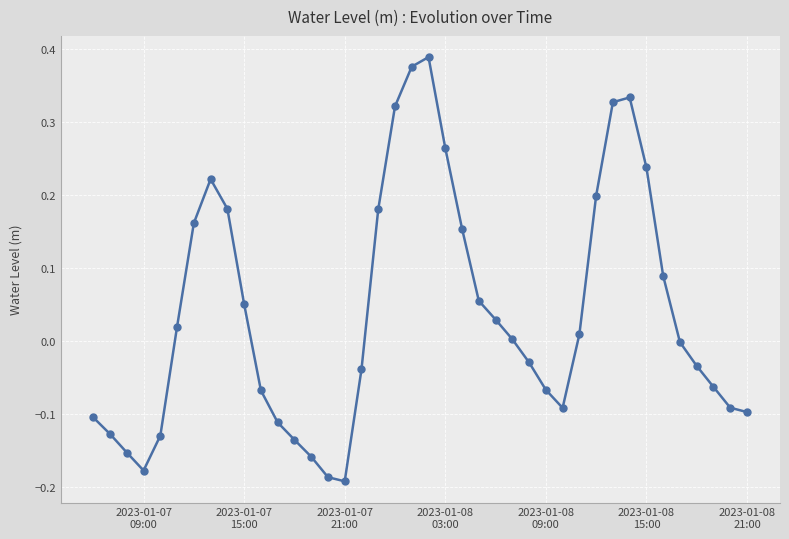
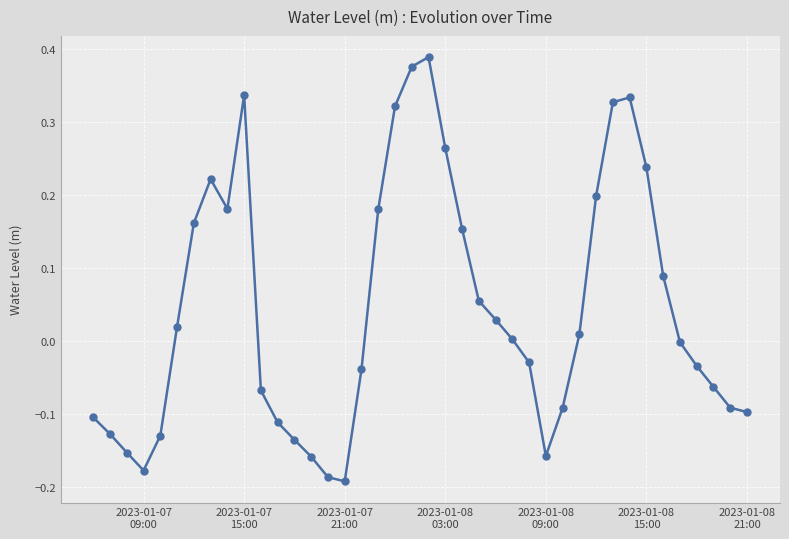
  {
    "2023-01-07 09:00": -0.18,
-   "2023-01-07 15:00": 0.05,
+   "2023-01-07 15:00": 0.34,
    "2023-01-07 21:00": -0.19,
    "2023-01-08 03:00": 0.26,
-   "2023-01-08 09:00": -0.07,
+   "2023-01-08 09:00": -0.16,
    "2023-01-08 15:00": 0.24,
    "2023-01-08 21:00": -0.10
  }
